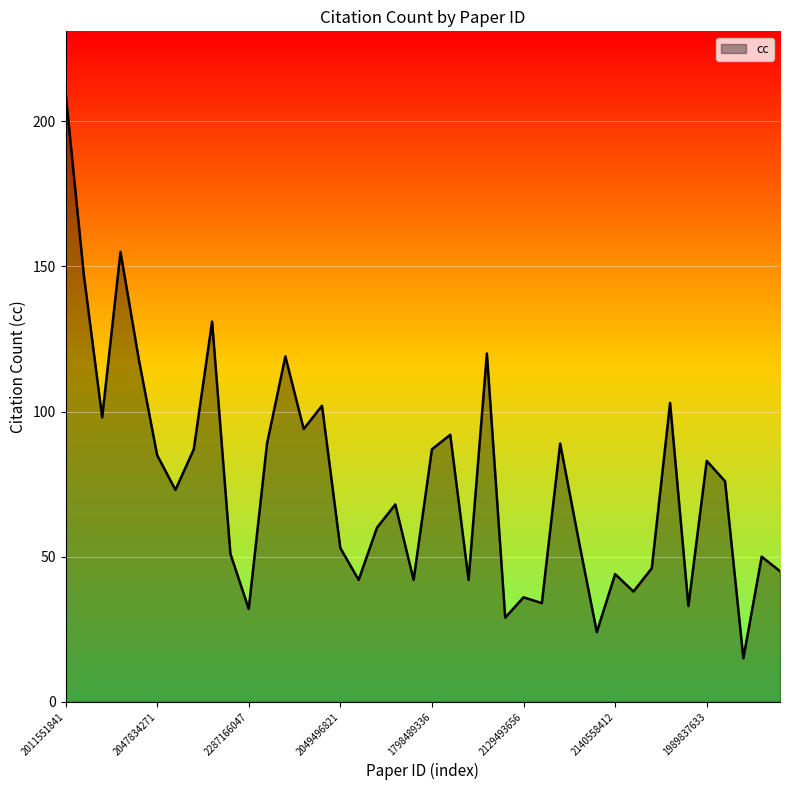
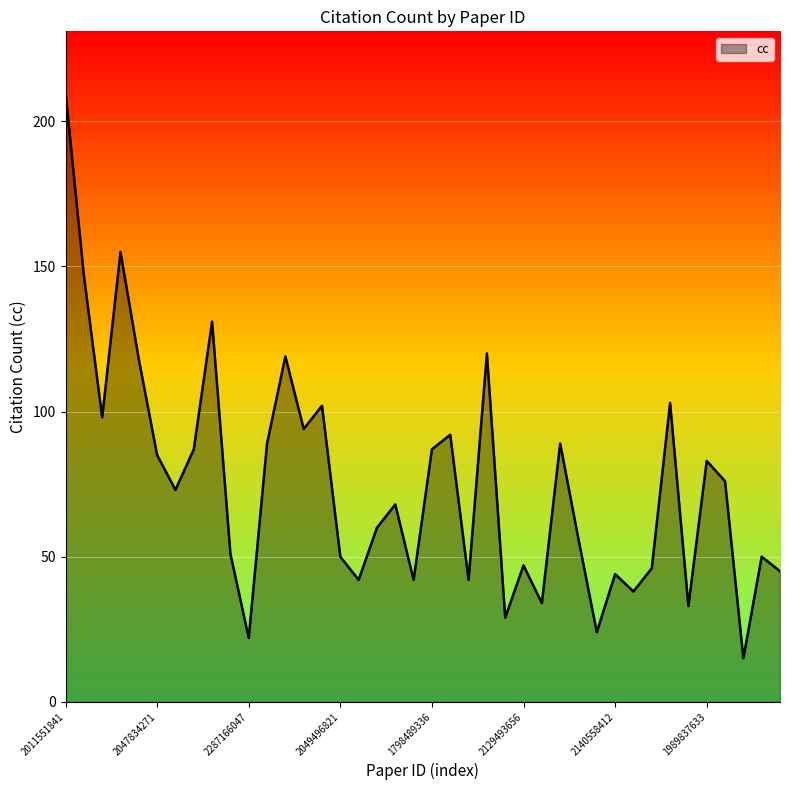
  {
    "2011551841": 210,
    "2047834271": 85,
-   "2287166047": 32,
-   "2049496821": 53,
+   "2287166047": 22,
+   "2049496821": 50,
    "1798489336": 87,
-   "2129493656": 36,
+   "2129493656": 47,
    "2140558412": 44,
    "1989837633": 83
  }
